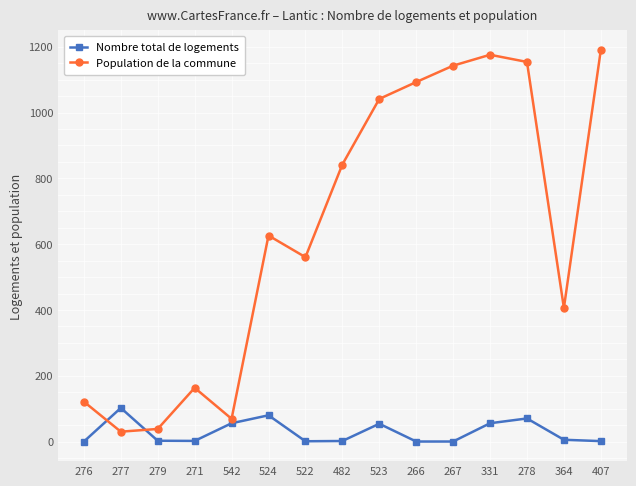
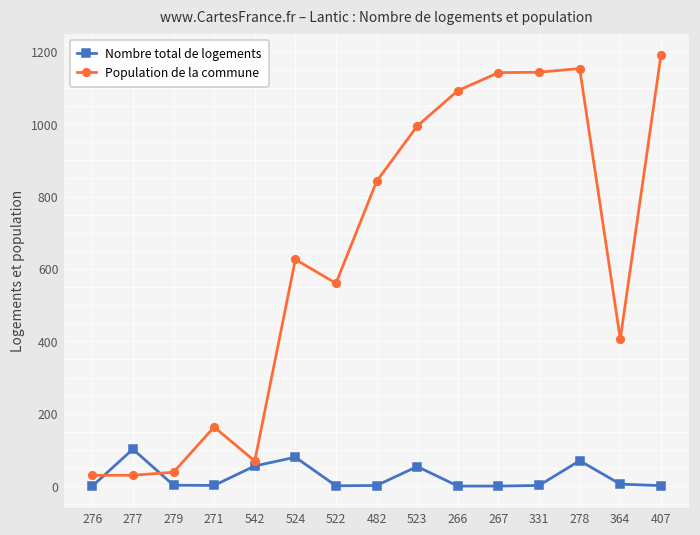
  {
    "Nombre total de logements": {
      "276": 0,
      "277": 100,
      "279": 0,
      "271": 0,
      "542": 60,
      "524": 80,
      "522": 0,
      "482": 0,
      "523": 50,
      "266": 0,
      "267": 0,
-     "331": 60,
+     "331": 0,
      "278": 70,
      "364": 10,
      "407": 0
    },
    "Population de la commune": {
-     "276": 120,
+     "276": 30,
      "277": 30,
      "279": 40,
      "271": 160,
      "542": 70,
      "524": 630,
      "522": 560,
      "482": 840,
-     "523": 1040,
+     "523": 990,
      "266": 1090,
      "267": 1140,
-     "331": 1180,
+     "331": 1140,
      "278": 1150,
      "364": 410,
      "407": 1190
    }
  }
